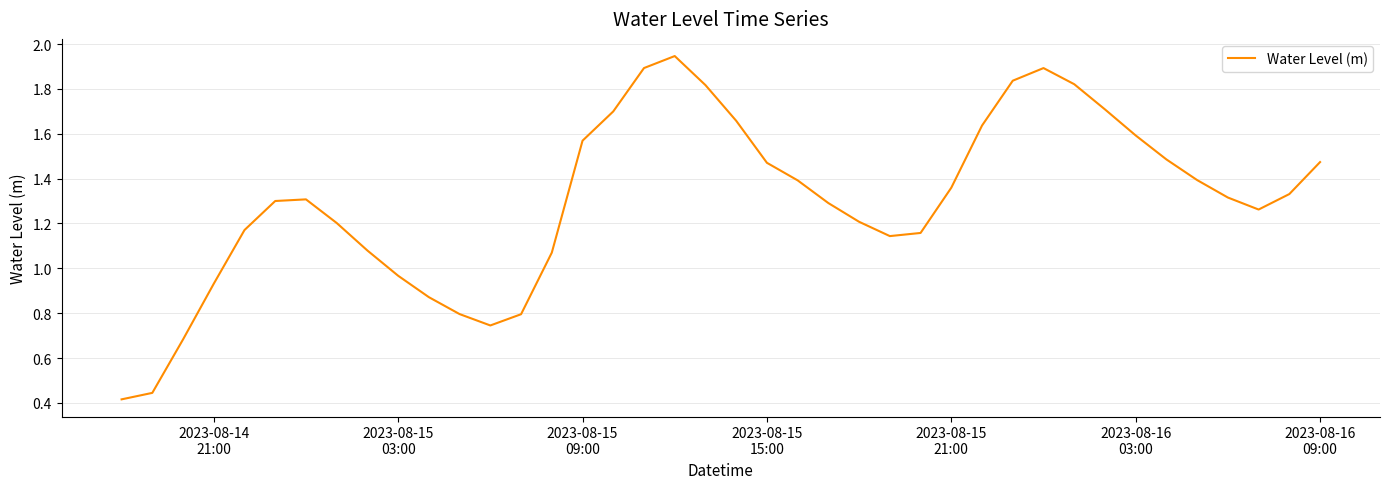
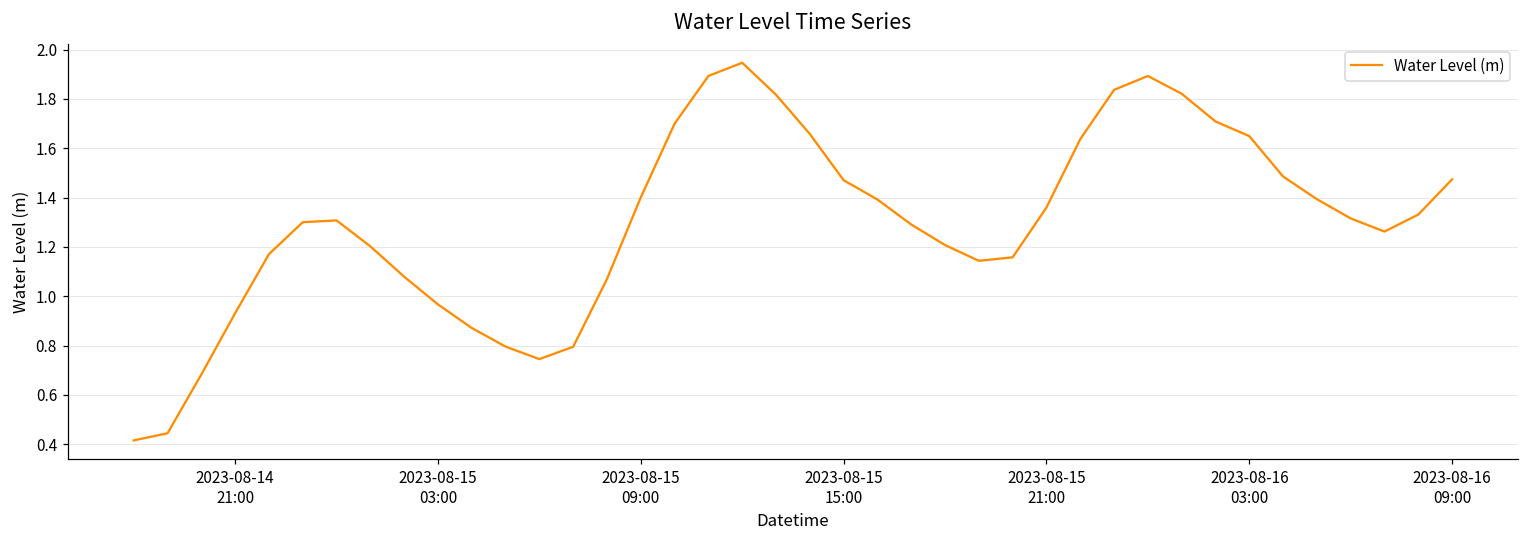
  {
    "2023-08-14 21:00": 0.93,
    "2023-08-15 03:00": 0.97,
-   "2023-08-15 09:00": 1.57,
+   "2023-08-15 09:00": 1.40,
    "2023-08-15 15:00": 1.47,
    "2023-08-15 21:00": 1.36,
-   "2023-08-16 03:00": 1.59,
+   "2023-08-16 03:00": 1.65,
    "2023-08-16 09:00": 1.47
  }
